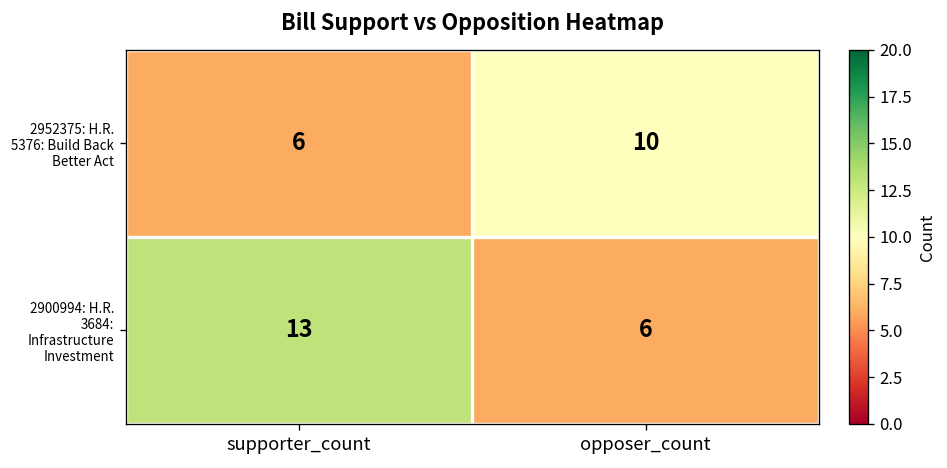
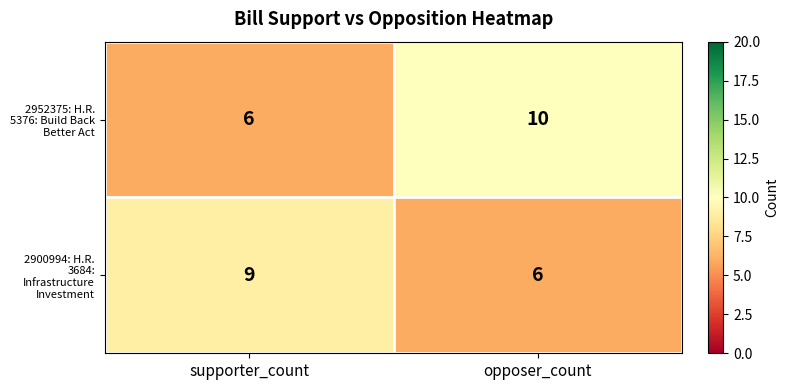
  {
    "2952375: H.R. 5376: Build Back Better Act": {
      "supporter_count": 6,
      "opposer_count": 10
    },
    "2900994: H.R. 3684: Infrastructure Investment": {
-     "supporter_count": 13,
+     "supporter_count": 9,
      "opposer_count": 6
    }
  }
